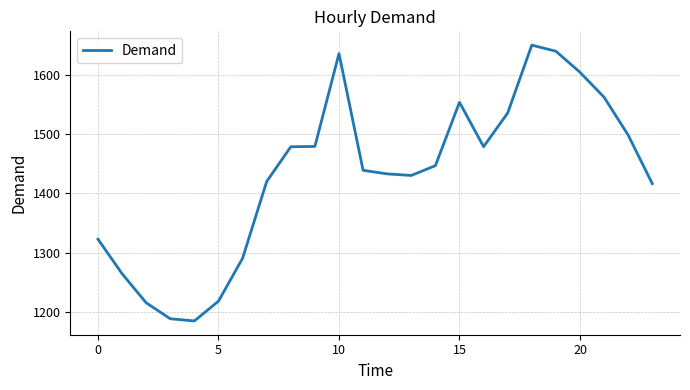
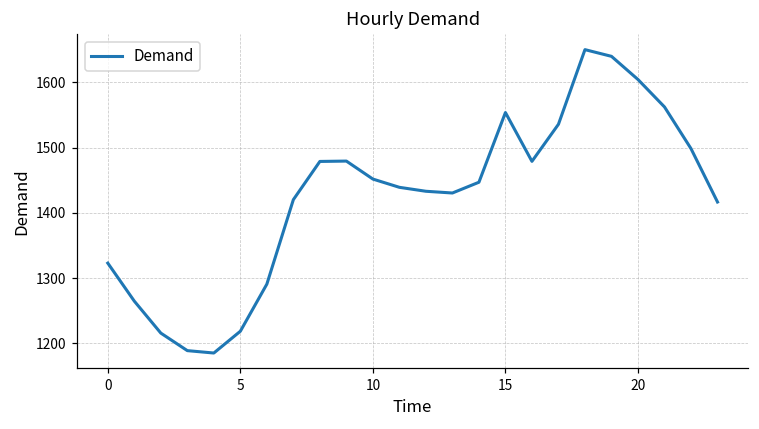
  {
    "0": 1320,
    "5": 1220,
-   "10": 1640,
+   "10": 1450,
    "15": 1550,
    "20": 1600
  }
